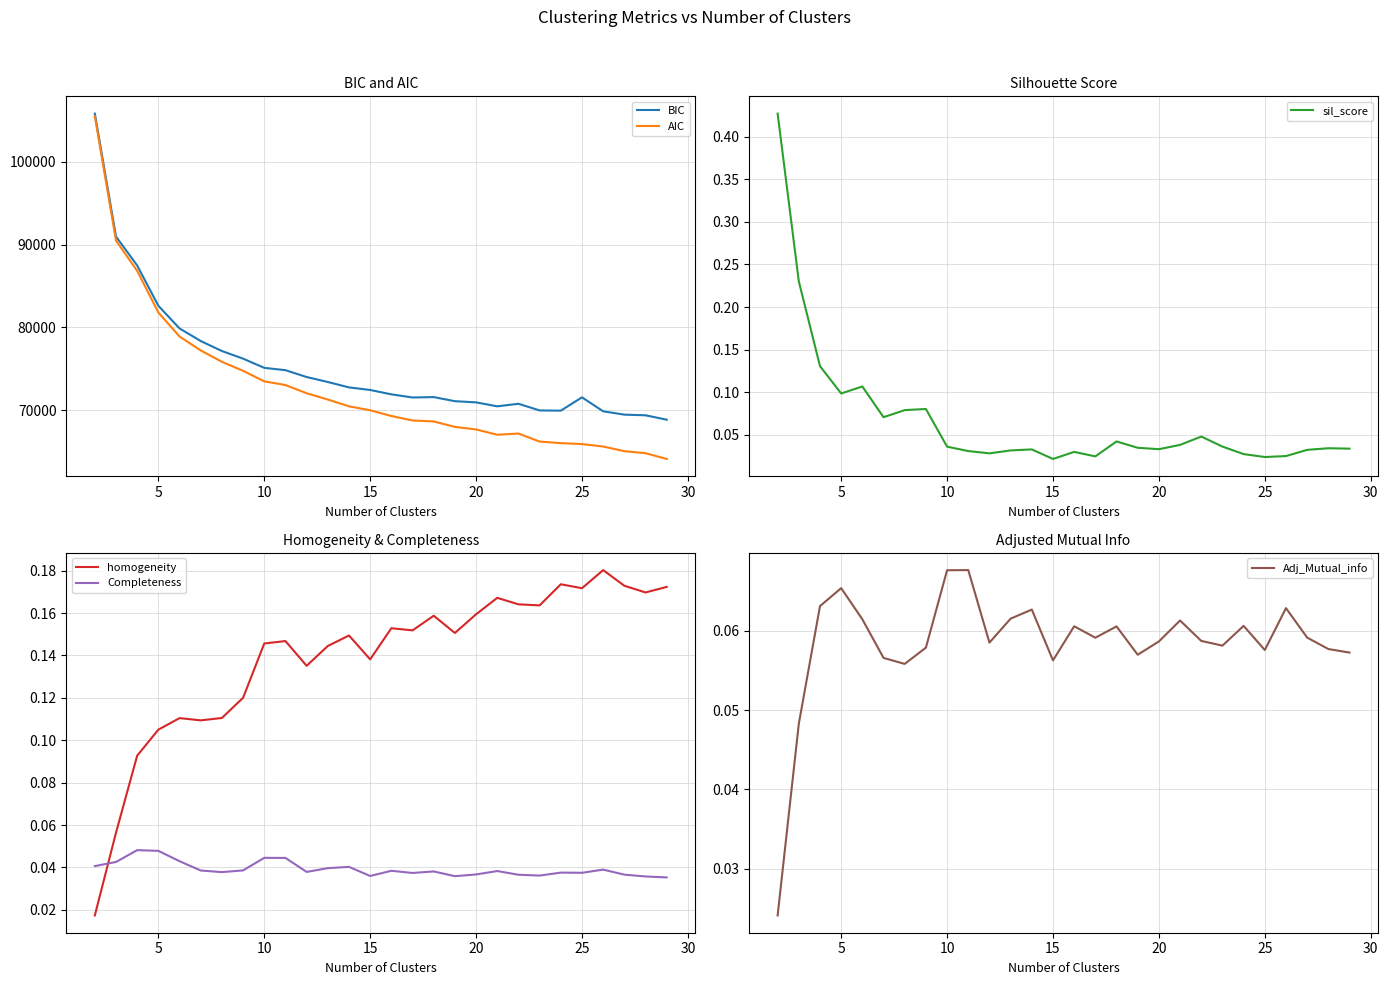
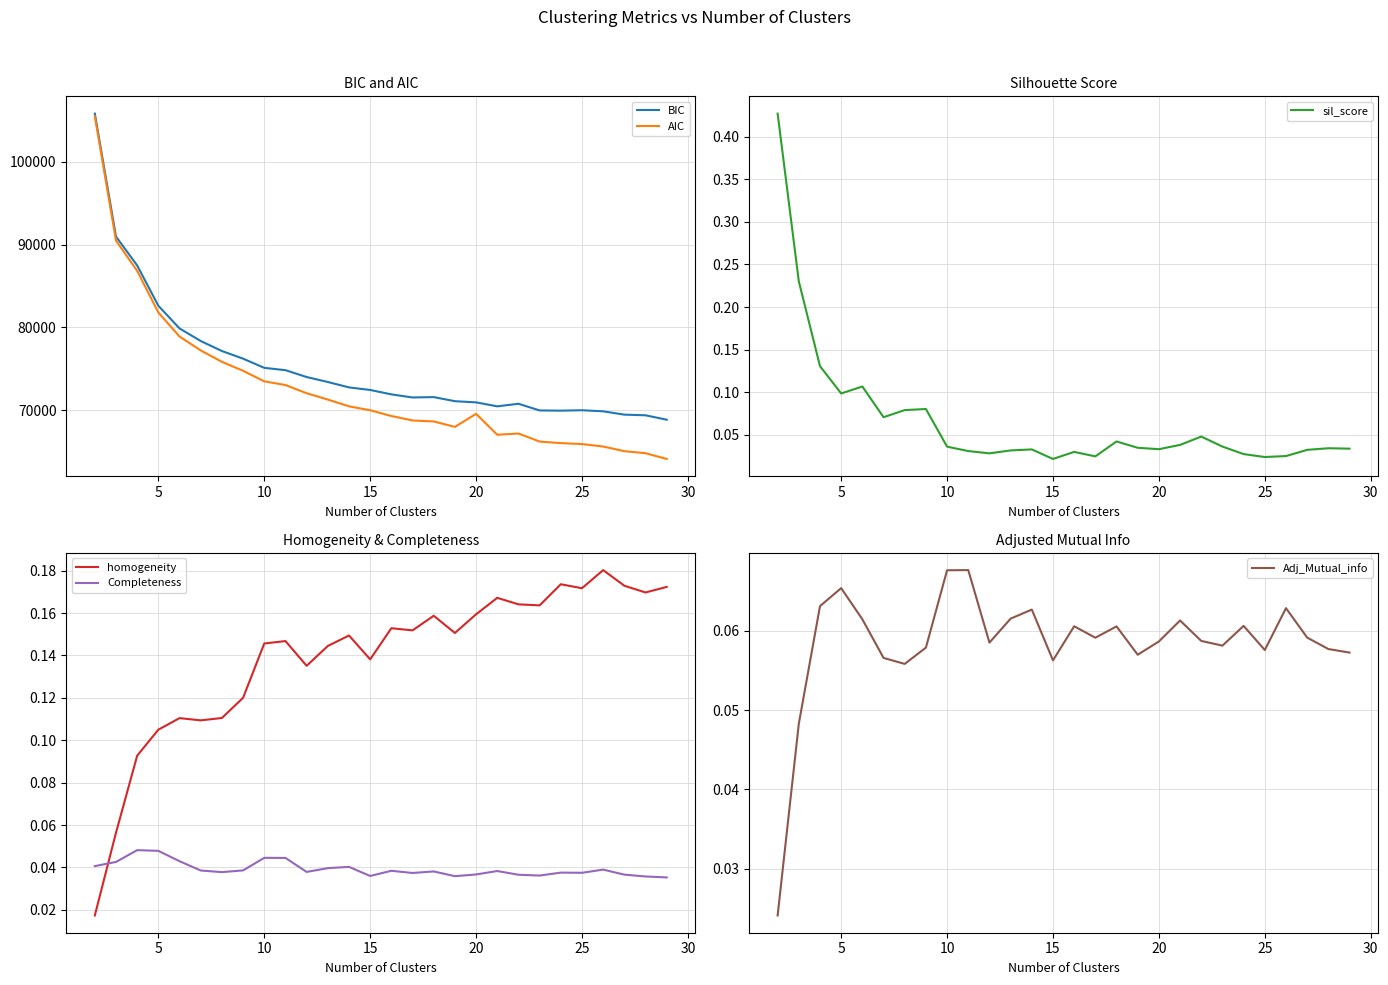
  {
    "BIC and AIC": {
      "BIC": {
        "5": 83000,
        "10": 75000,
        "15": 72000,
        "20": 71000,
-       "25": 72000
+       "25": 70000
      },
      "AIC": {
        "5": 82000,
        "10": 73000,
        "15": 70000,
-       "20": 68000,
+       "20": 70000,
        "25": 66000
      }
    },
    "Silhouette Score": {
      "5": 0.10,
      "10": 0.04,
      "15": 0.02,
      "20": 0.03,
      "25": 0.02
    },
    "Homogeneity & Completeness": {
      "homogeneity": {
        "5": 0.105,
        "10": 0.146,
        "15": 0.138,
        "20": 0.159,
        "25": 0.172
      },
      "Completeness": {
        "5": 0.048,
        "10": 0.045,
        "15": 0.036,
        "20": 0.037,
        "25": 0.037
      }
    },
    "Adjusted Mutual Info": {
      "5": 0.065,
      "10": 0.068,
      "15": 0.056,
      "20": 0.059,
      "25": 0.058
    }
  }
